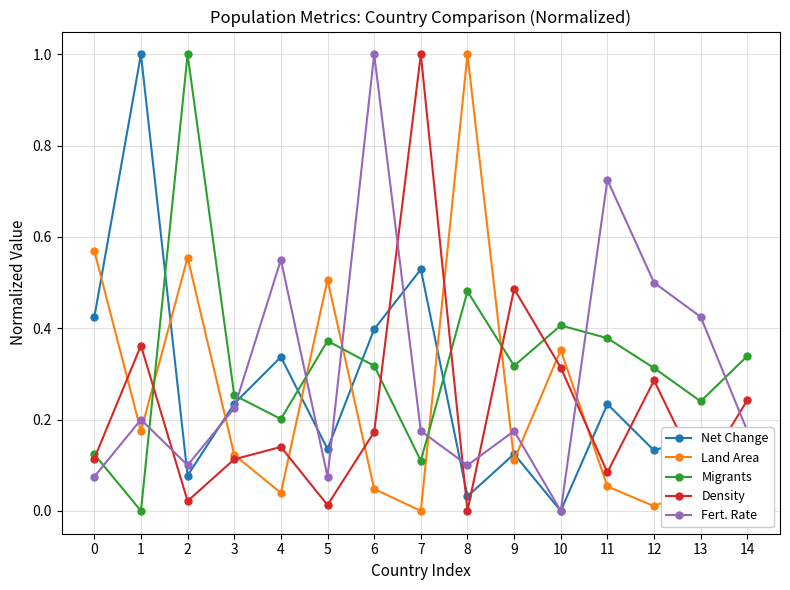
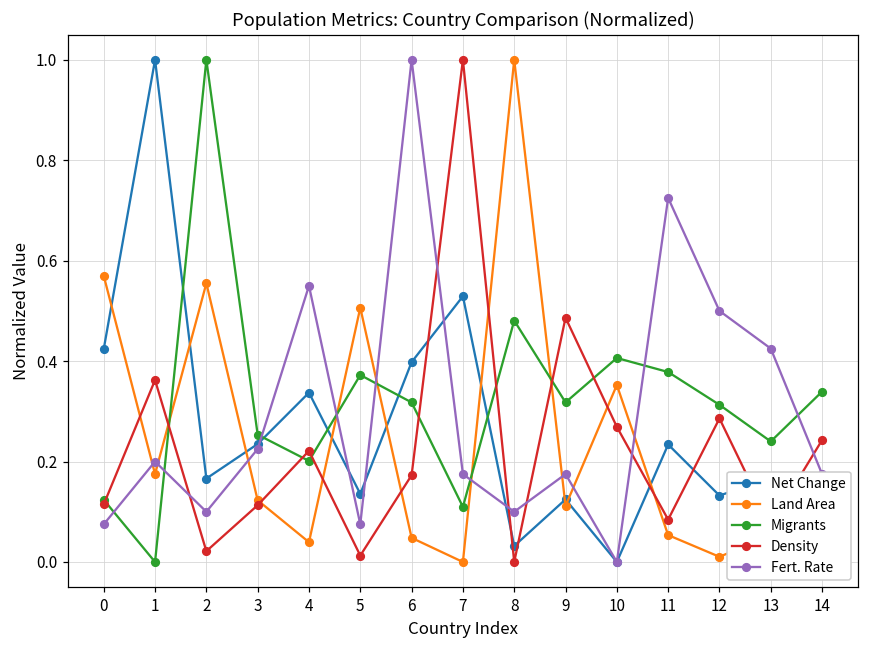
  {
    "Net Change": {
      "0": 0.42,
      "1": 1.00,
-     "2": 0.08,
+     "2": 0.17,
      "3": 0.23,
      "4": 0.34,
      "5": 0.14,
      "6": 0.40,
      "7": 0.53,
      "8": 0.03,
      "9": 0.12,
      "11": 0.23,
      "12": 0.13
    },
    "Land Area": {
      "0": 0.57,
      "1": 0.17,
      "2": 0.56,
      "3": 0.12,
      "4": 0.04,
      "5": 0.51,
      "6": 0.05,
      "7": 0.00,
      "8": 1.00,
      "9": 0.11,
      "10": 0.35,
      "11": 0.05,
      "12": 0.01
    },
    "Migrants": {
      "0": 0.12,
      "1": 0.00,
      "2": 1.00,
      "3": 0.25,
      "4": 0.20,
      "5": 0.37,
      "6": 0.32,
      "7": 0.11,
      "8": 0.48,
      "9": 0.32,
      "10": 0.41,
      "11": 0.38,
      "12": 0.31,
      "13": 0.24,
      "14": 0.34
    },
    "Density": {
      "0": 0.11,
      "1": 0.36,
      "2": 0.02,
      "3": 0.11,
-     "4": 0.14,
+     "4": 0.22,
      "5": 0.01,
      "6": 0.17,
      "7": 1.00,
      "8": 0.00,
      "9": 0.49,
-     "10": 0.31,
+     "10": 0.27,
      "11": 0.08,
      "12": 0.29,
      "14": 0.24
    },
    "Fert. Rate": {
      "0": 0.08,
      "1": 0.20,
      "2": 0.10,
      "3": 0.22,
      "4": 0.55,
      "5": 0.08,
      "6": 1.00,
      "7": 0.18,
      "8": 0.10,
      "9": 0.18,
      "11": 0.73,
      "12": 0.50,
      "13": 0.43
    }
  }
